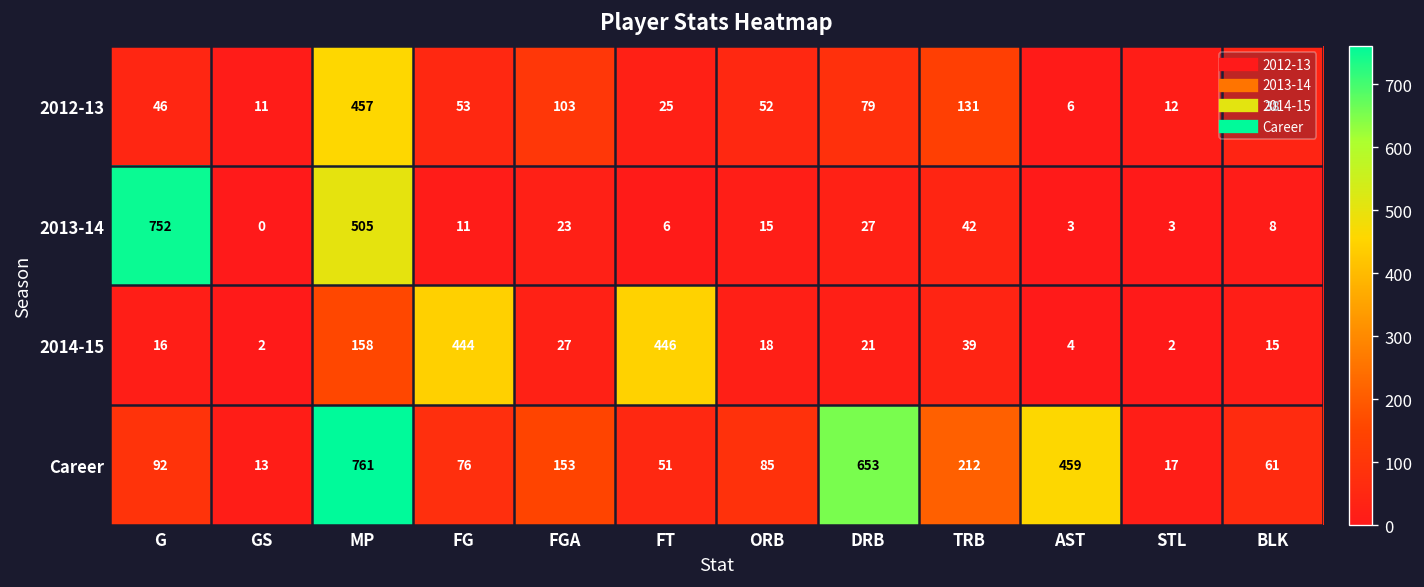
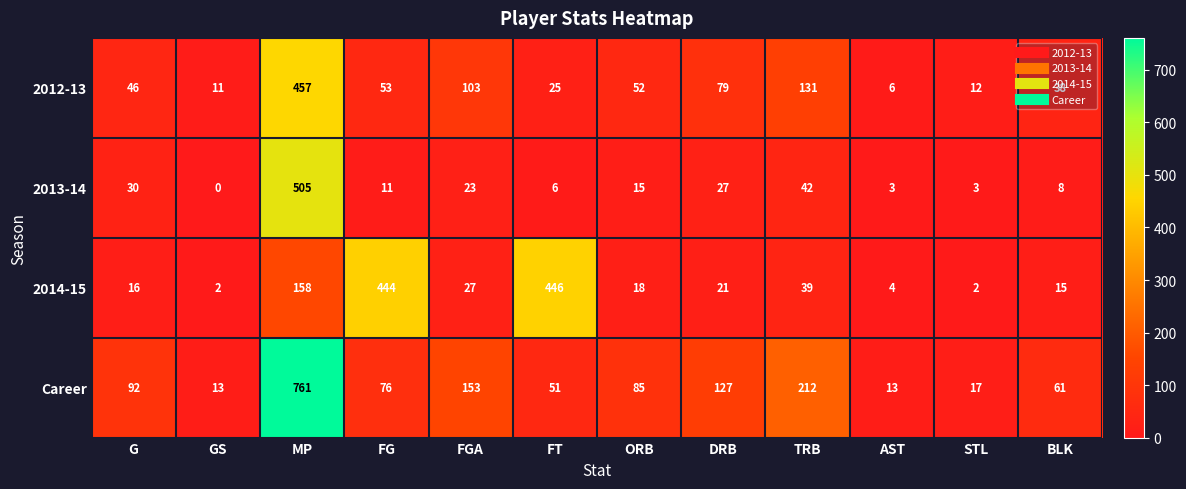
  {
    "2012-13": {
      "G": 46,
      "GS": 11,
      "MP": 457,
      "FG": 53,
      "FGA": 103,
      "FT": 25,
      "ORB": 52,
      "DRB": 79,
      "TRB": 131,
      "AST": 6,
      "STL": 12
    },
    "2013-14": {
-     "G": 752,
+     "G": 30,
      "GS": 0,
      "MP": 505,
      "FG": 11,
      "FGA": 23,
      "FT": 6,
      "ORB": 15,
      "DRB": 27,
      "TRB": 42,
      "AST": 3,
      "STL": 3,
      "BLK": 8
    },
    "2014-15": {
      "G": 16,
      "GS": 2,
      "MP": 158,
      "FG": 444,
      "FGA": 27,
      "FT": 446,
      "ORB": 18,
      "DRB": 21,
      "TRB": 39,
      "AST": 4,
      "STL": 2,
      "BLK": 15
    },
    "Career": {
      "G": 92,
      "GS": 13,
      "MP": 761,
      "FG": 76,
      "FGA": 153,
      "FT": 51,
      "ORB": 85,
-     "DRB": 653,
+     "DRB": 127,
      "TRB": 212,
-     "AST": 459,
+     "AST": 13,
      "STL": 17,
      "BLK": 61
    }
  }
